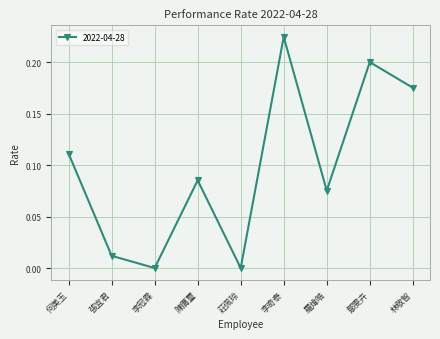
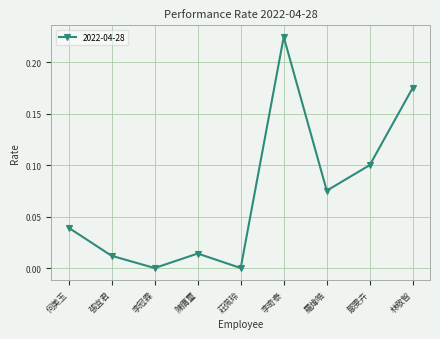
  {
-   "何美玉": 0.111,
+   "何美玉": 0.039,
    "張宜君": 0.012,
    "李冠霖": 0.000,
-   "陳膺璽": 0.085,
+   "陳膺璽": 0.014,
    "莊佩玲": 0.000,
    "李奇泰": 0.224,
    "羅煒皓": 0.075,
-   "鄒雯卉": 0.2,
+   "鄒雯卉": 0.1,
    "林敬智": 0.175
  }
